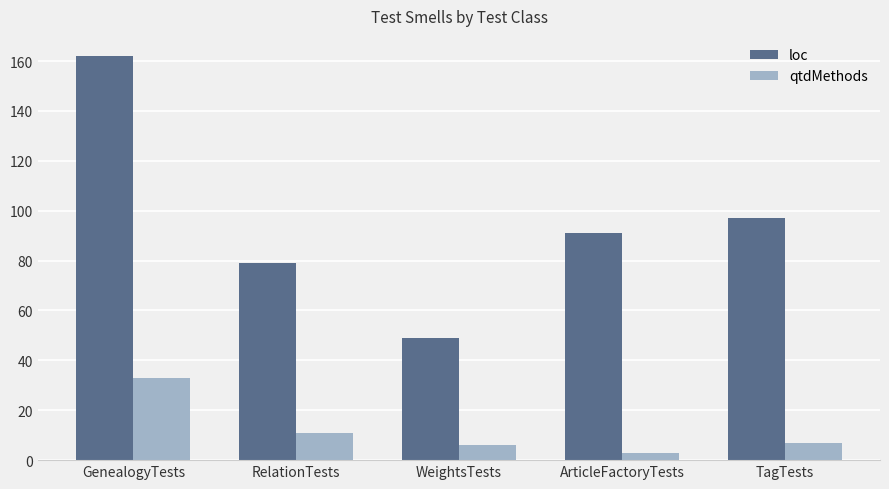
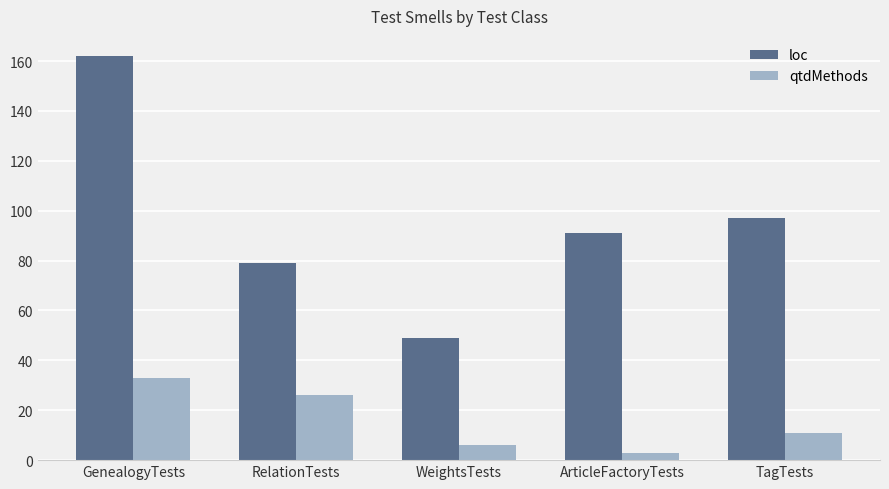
  {
    "loc": {
      "GenealogyTests": 162,
      "RelationTests": 79,
      "WeightsTests": 49,
      "ArticleFactoryTests": 91,
      "TagTests": 97
    },
    "qtdMethods": {
      "GenealogyTests": 33,
-     "RelationTests": 11,
+     "RelationTests": 26,
      "WeightsTests": 6,
      "ArticleFactoryTests": 3,
-     "TagTests": 7
+     "TagTests": 11
    }
  }
